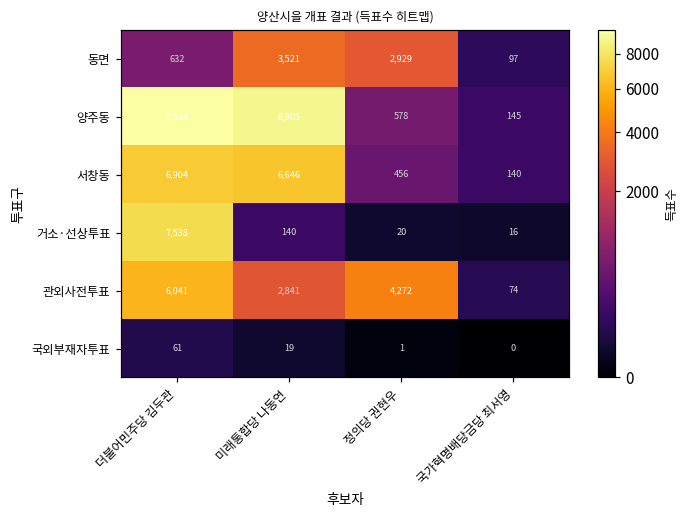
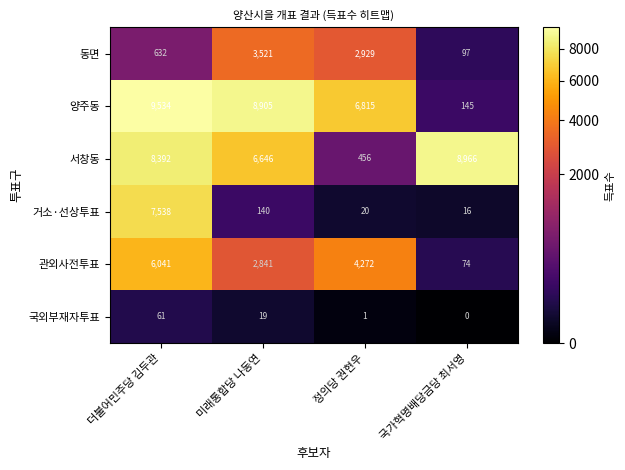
  {
    "동면": {
      "더불어민주당 김두관": "632",
      "미래통합당 나동연": "3,521",
      "정의당 권현우": "2,929",
      "국가혁명배당금당 최서영": "97"
    },
    "양주동": {
      "더불어민주당 김두관": "9,534",
      "미래통합당 나동연": "8,905",
-     "정의당 권현우": "578",
+     "정의당 권현우": "6,815",
      "국가혁명배당금당 최서영": "145"
    },
    "서창동": {
-     "더불어민주당 김두관": "6,904",
+     "더불어민주당 김두관": "8,392",
      "미래통합당 나동연": "6,646",
      "정의당 권현우": "456",
-     "국가혁명배당금당 최서영": "140"
+     "국가혁명배당금당 최서영": "8,966"
    },
    "거소·선상투표": {
      "더불어민주당 김두관": "7,538",
      "미래통합당 나동연": "140",
      "정의당 권현우": "20",
      "국가혁명배당금당 최서영": "16"
    },
    "관외사전투표": {
      "더불어민주당 김두관": "6,041",
      "미래통합당 나동연": "2,841",
      "정의당 권현우": "4,272",
      "국가혁명배당금당 최서영": "74"
    },
    "국외부재자투표": {
      "더불어민주당 김두관": "61",
      "미래통합당 나동연": "19",
      "정의당 권현우": "1",
      "국가혁명배당금당 최서영": "0"
    }
  }
